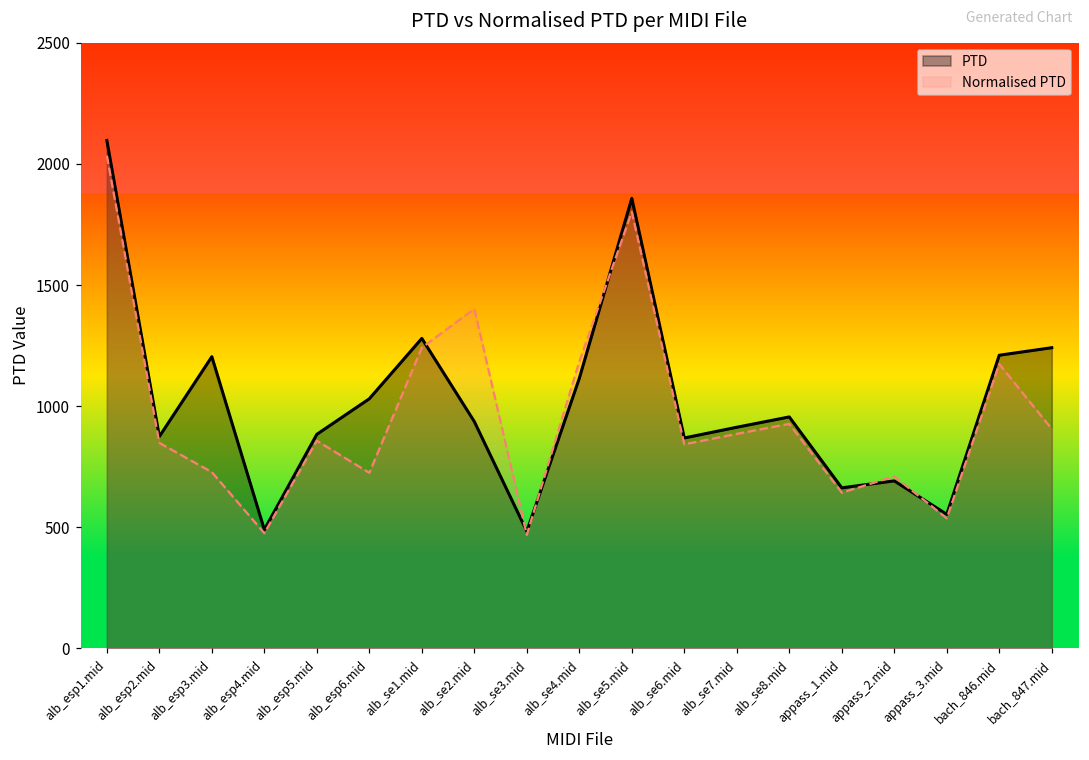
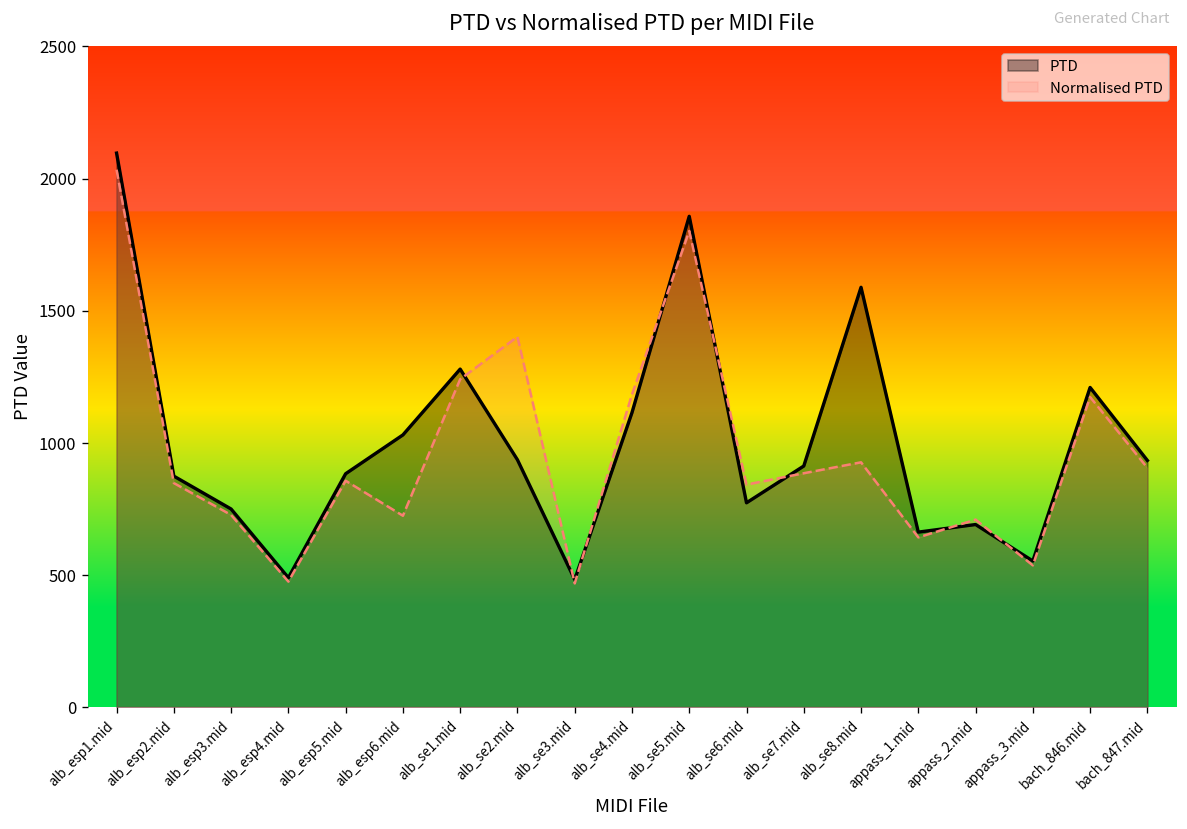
  {
    "PTD": {
      "alb_esp1.mid": 2100,
      "alb_esp2.mid": 870,
-     "alb_esp3.mid": 1200,
+     "alb_esp3.mid": 750,
      "alb_esp4.mid": 490,
      "alb_esp5.mid": 880,
      "alb_esp6.mid": 1030,
      "alb_se1.mid": 1280,
      "alb_se2.mid": 940,
      "alb_se3.mid": 480,
      "alb_se4.mid": 1110,
      "alb_se5.mid": 1860,
-     "alb_se6.mid": 870,
+     "alb_se6.mid": 770,
      "alb_se7.mid": 910,
-     "alb_se8.mid": 950,
+     "alb_se8.mid": 1590,
      "appass_1.mid": 660,
      "appass_2.mid": 690,
      "appass_3.mid": 550,
      "bach_846.mid": 1210,
-     "bach_847.mid": 1240
+     "bach_847.mid": 930
    },
    "Normalised PTD": {
      "alb_esp1.mid": 2030,
      "alb_esp2.mid": 850,
      "alb_esp3.mid": 730,
      "alb_esp4.mid": 470,
      "alb_esp5.mid": 860,
      "alb_esp6.mid": 720,
      "alb_se1.mid": 1240,
      "alb_se2.mid": 1400,
      "alb_se3.mid": 470,
      "alb_se4.mid": 1180,
      "alb_se5.mid": 1800,
      "alb_se6.mid": 840,
      "alb_se7.mid": 880,
      "alb_se8.mid": 930,
      "appass_1.mid": 640,
      "appass_2.mid": 710,
      "appass_3.mid": 540,
      "bach_846.mid": 1170,
      "bach_847.mid": 910
    }
  }
